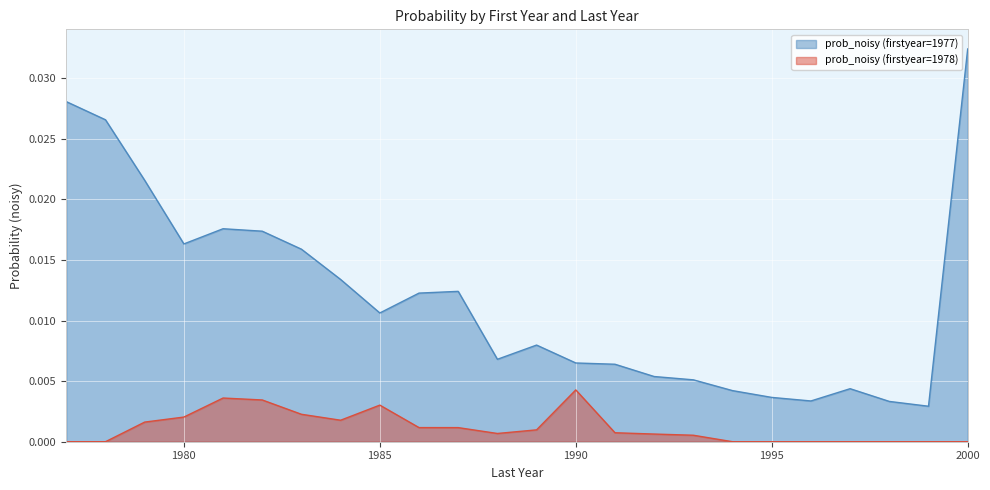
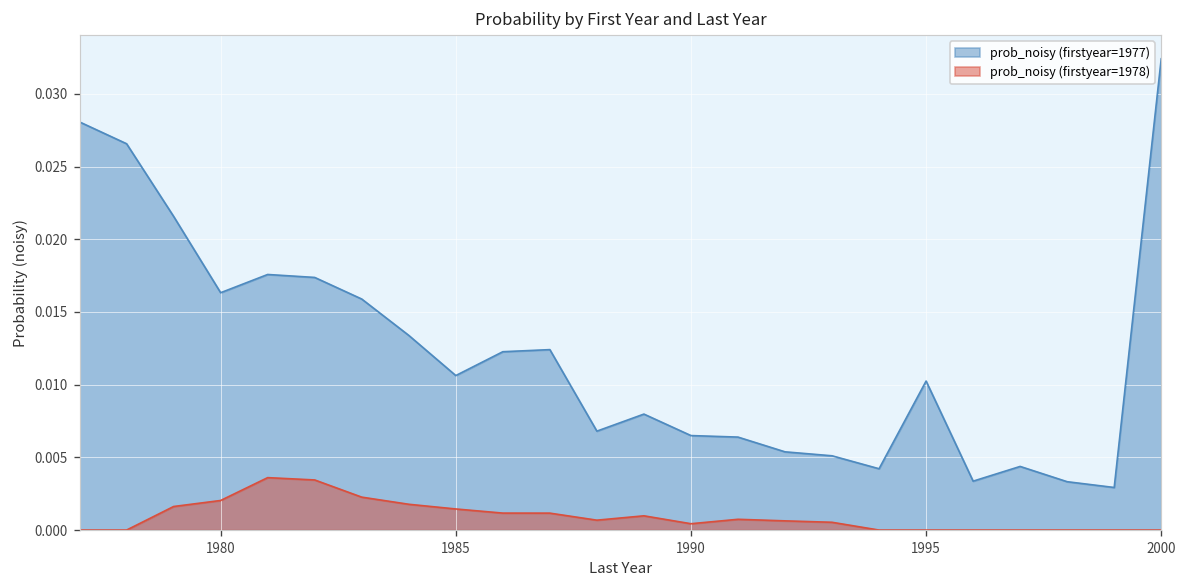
  {
    "prob_noisy (firstyear=1977)": {
      "1980": 0.0163,
      "1985": 0.0106,
      "1990": 0.0065,
-     "1995": 0.0037,
+     "1995": 0.0102,
      "2000": 0.0324
    },
    "prob_noisy (firstyear=1978)": {
      "1980": 0.0020,
-     "1985": 0.0030,
-     "1990": 0.0043,
+     "1985": 0.0015,
+     "1990": 0.0004,
      "1995": 0.0000,
      "2000": 0.0000
    }
  }
